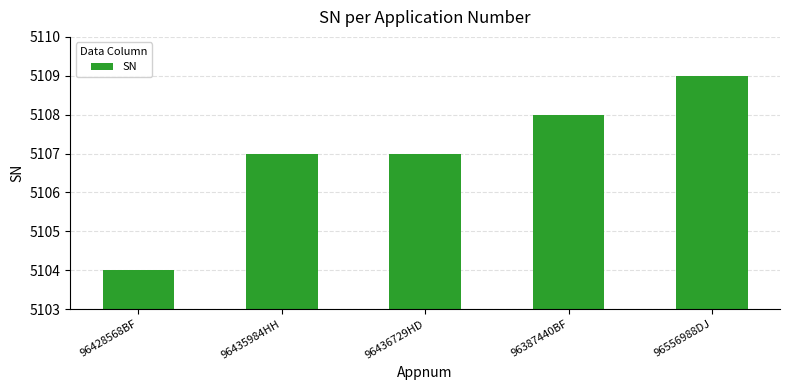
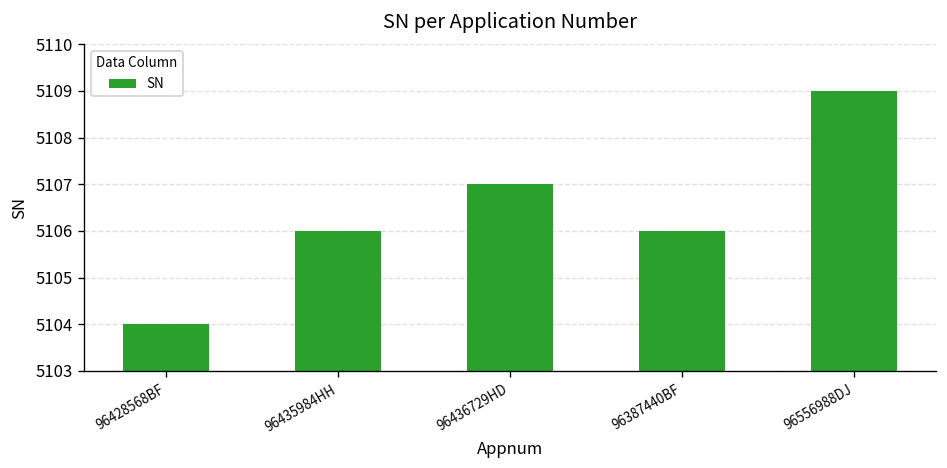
  {
    "96428568BF": 5104,
-   "96435984HH": 5107,
+   "96435984HH": 5106,
    "96436729HD": 5107,
-   "96387440BF": 5108,
+   "96387440BF": 5106,
    "96556988DJ": 5109
  }
